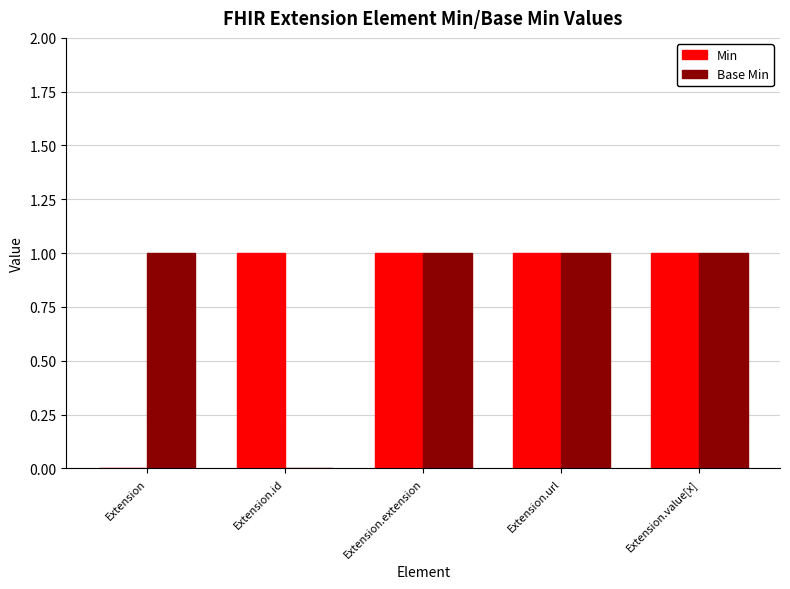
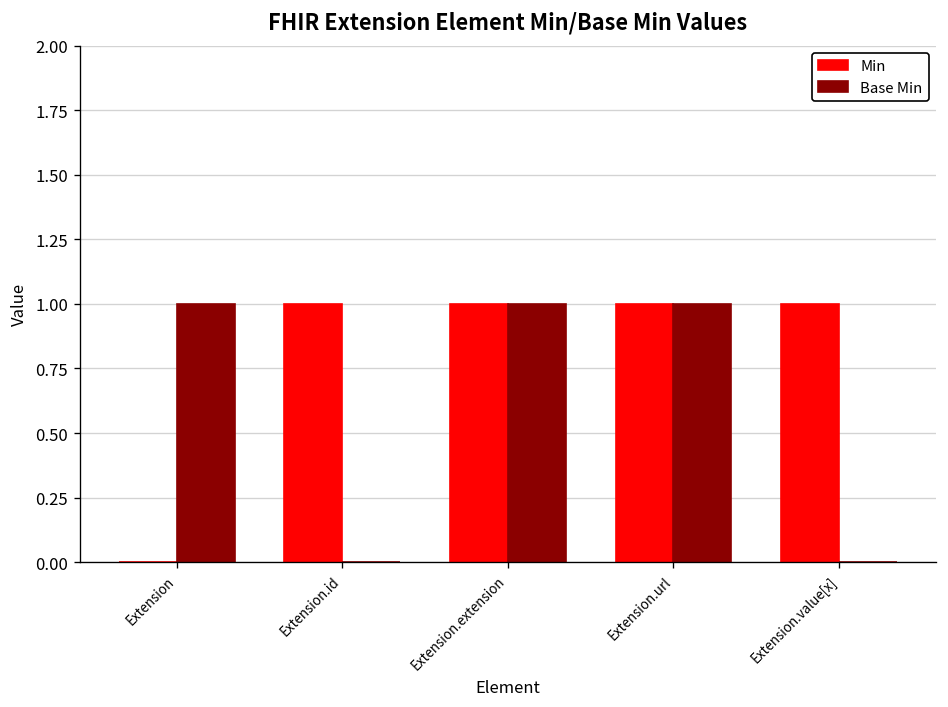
  {
    "Min": {
      "Extension": 0,
      "Extension.id": 1,
      "Extension.extension": 1,
      "Extension.url": 1,
      "Extension.value[x]": 1
    },
    "Base Min": {
      "Extension": 1,
      "Extension.id": 0,
      "Extension.extension": 1,
      "Extension.url": 1,
-     "Extension.value[x]": 1
+     "Extension.value[x]": 0
    }
  }
